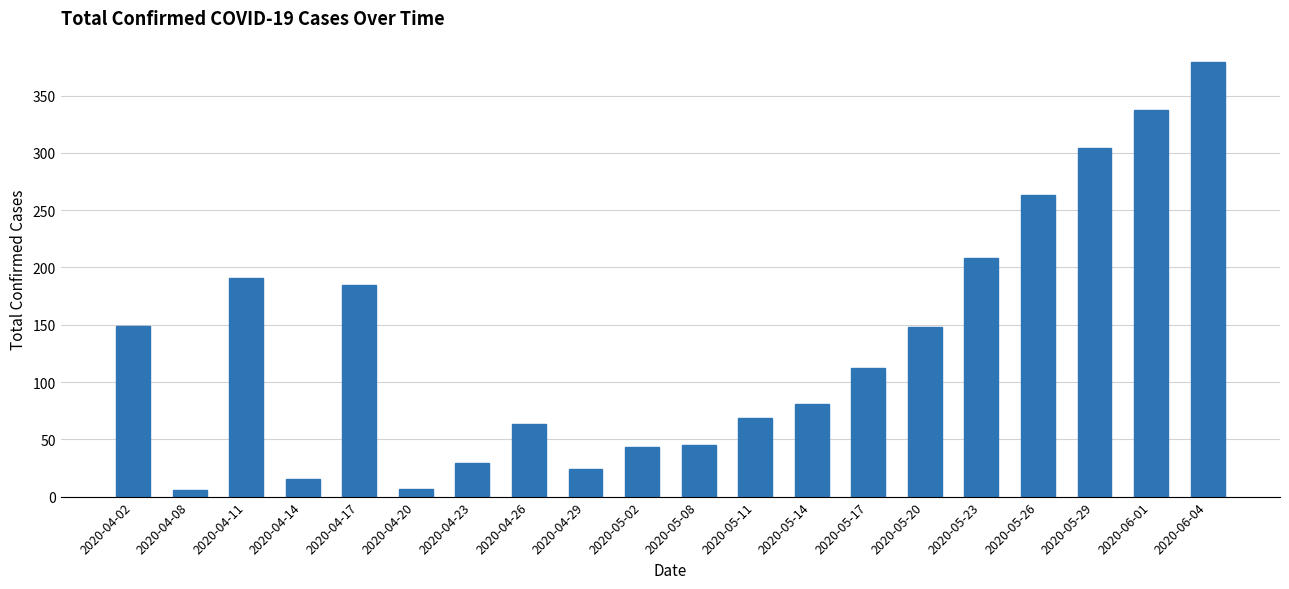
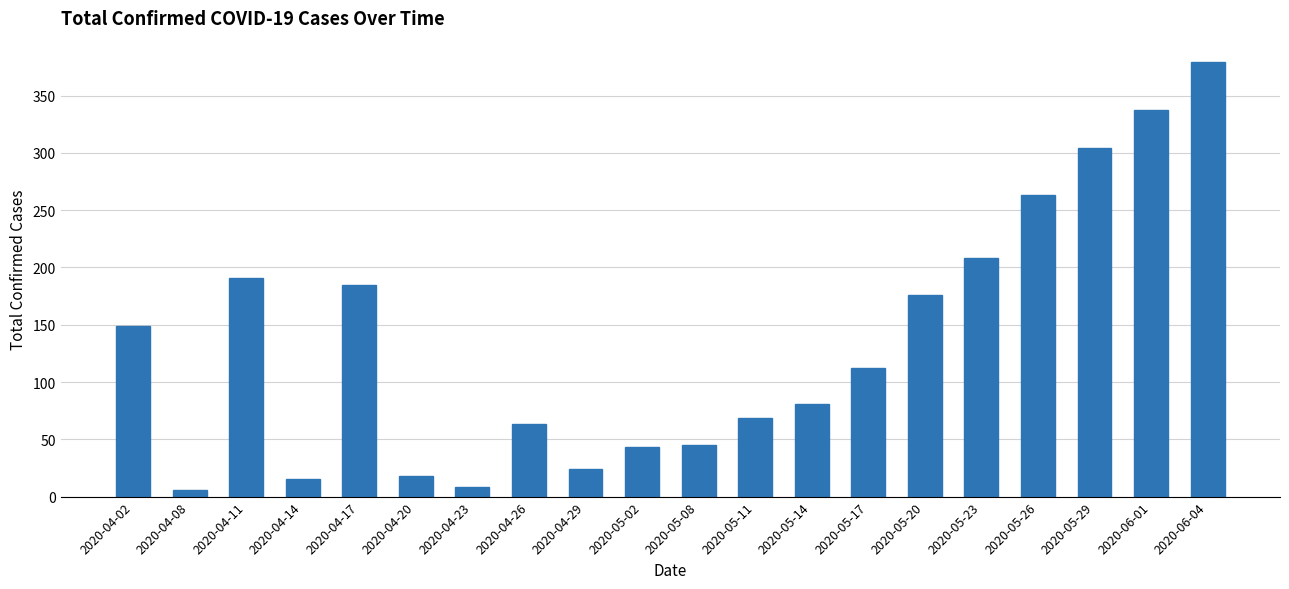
  {
    "2020-04-02": 149,
    "2020-04-08": 6,
    "2020-04-11": 191,
    "2020-04-14": 15,
    "2020-04-17": 185,
-   "2020-04-20": 7,
-   "2020-04-23": 29,
+   "2020-04-20": 18,
+   "2020-04-23": 8,
    "2020-04-26": 63,
    "2020-04-29": 24,
    "2020-05-02": 43,
    "2020-05-08": 45,
    "2020-05-11": 69,
    "2020-05-14": 81,
    "2020-05-17": 112,
-   "2020-05-20": 148,
+   "2020-05-20": 176,
    "2020-05-23": 208,
    "2020-05-26": 263,
    "2020-05-29": 304,
    "2020-06-01": 337,
    "2020-06-04": 379
  }
